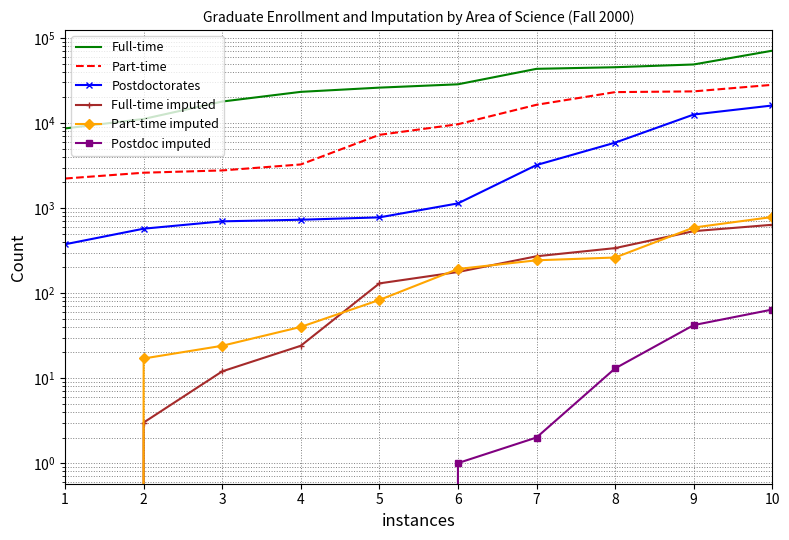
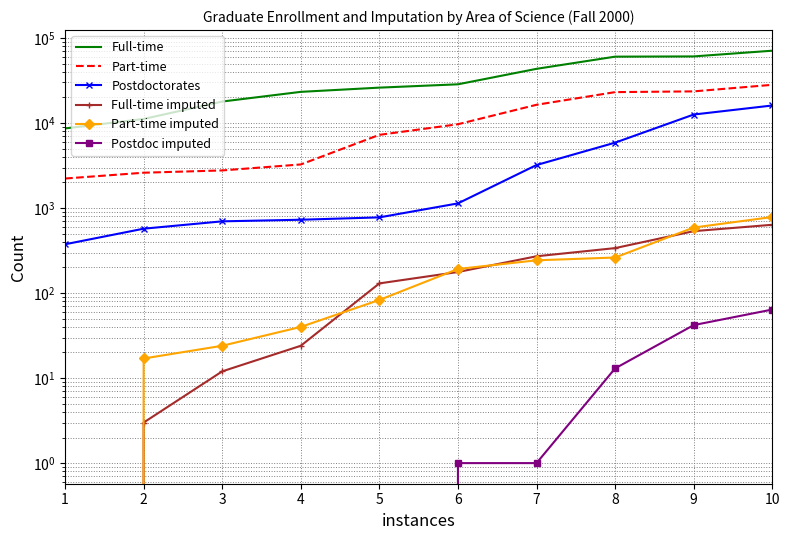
  {
    "Full-time": {
      "1": 9000,
      "4": 23000,
      "5": 26000,
      "6": 29000,
      "7": 40000,
-     "8": 50000,
-     "9": 50000,
+     "8": 60000,
+     "9": 60000,
      "10": 70000
    },
    "Part-time": {
      "1": 2200,
      "2": 2600,
      "3": 2800,
      "4": 3300,
      "5": 7000,
      "6": 10000,
      "7": 16000,
      "8": 23000,
      "9": 24000,
      "10": 28000
    },
    "Postdoctorates": {
      "1": 400,
      "2": 600,
      "3": 700,
      "4": 700,
      "5": 800,
      "6": 1100,
      "7": 3200,
      "8": 6000,
      "9": 13000,
      "10": 16000
    },
    "Full-time imputed": {
      "2": 3,
      "3": 12,
      "4": 24,
      "5": 130,
      "6": 180,
      "7": 270,
      "8": 340,
      "9": 500,
      "10": 600
    },
    "Part-time imputed": {
      "2": 17,
      "3": 24,
      "4": 40,
      "5": 80,
      "6": 190,
      "7": 240,
      "8": 260,
      "9": 600,
      "10": 800
    },
    "Postdoc imputed": {
      "6": 1,
-     "7": 2,
+     "7": 1,
      "8": 13,
      "9": 40,
      "10": 60
    }
  }
